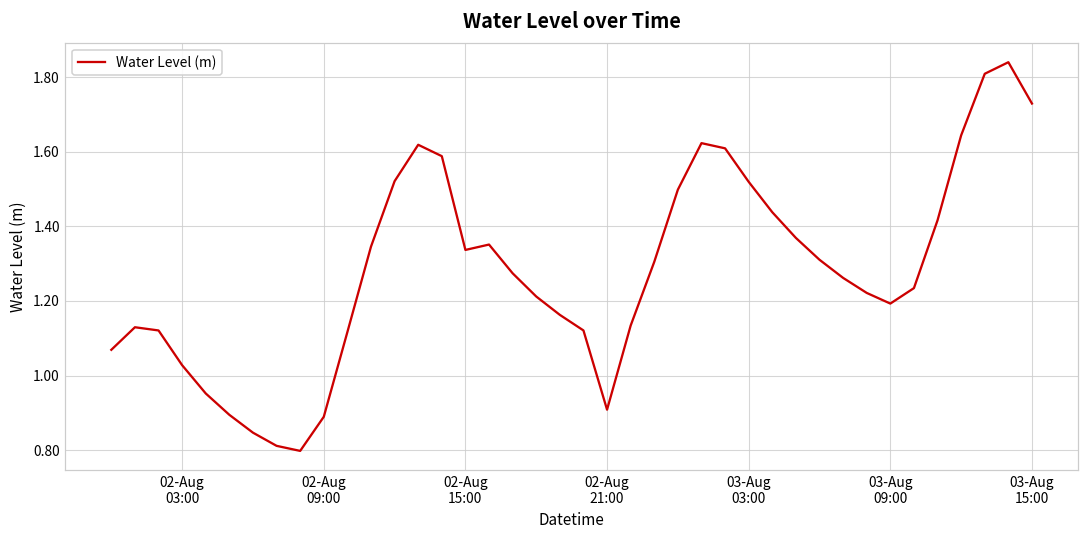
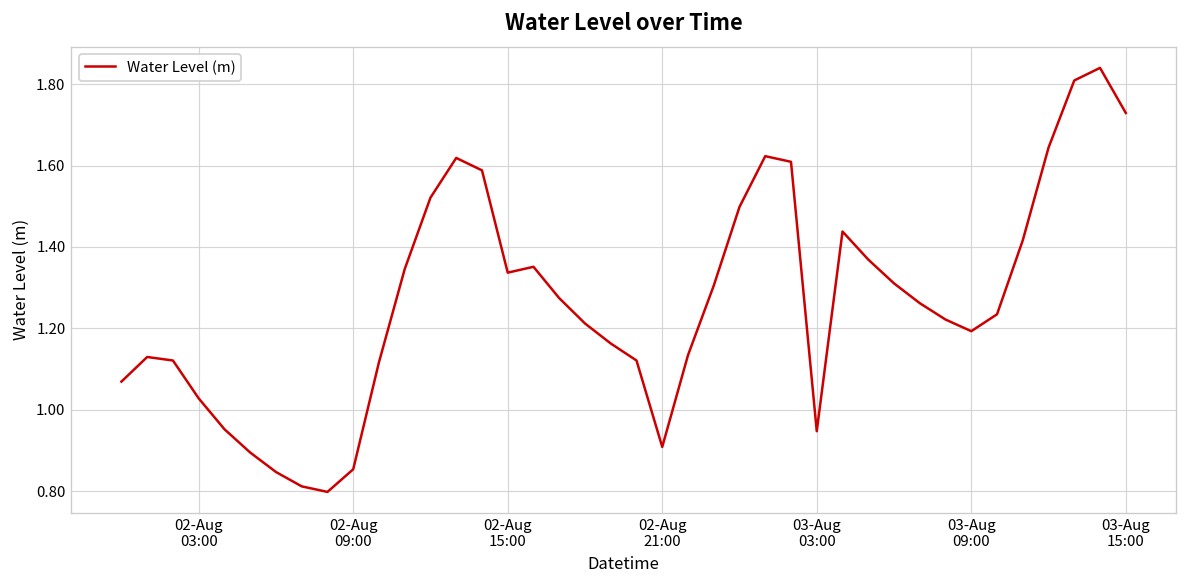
  {
    "02-Aug 03:00": 1.03,
-   "02-Aug 09:00": 0.89,
+   "02-Aug 09:00": 0.85,
    "02-Aug 15:00": 1.34,
    "02-Aug 21:00": 0.91,
-   "03-Aug 03:00": 1.52,
+   "03-Aug 03:00": 0.95,
    "03-Aug 09:00": 1.19,
    "03-Aug 15:00": 1.73
  }
